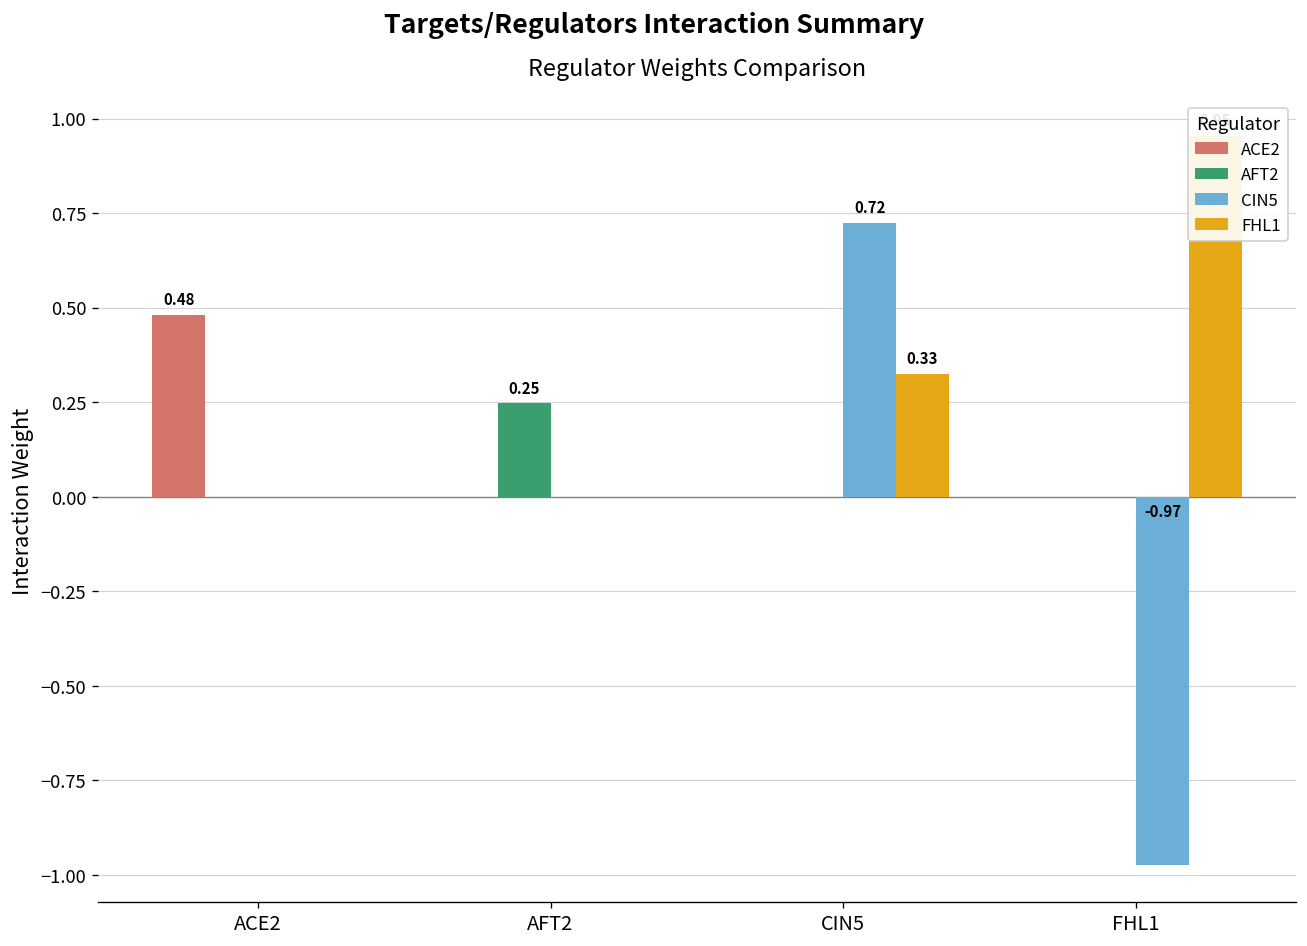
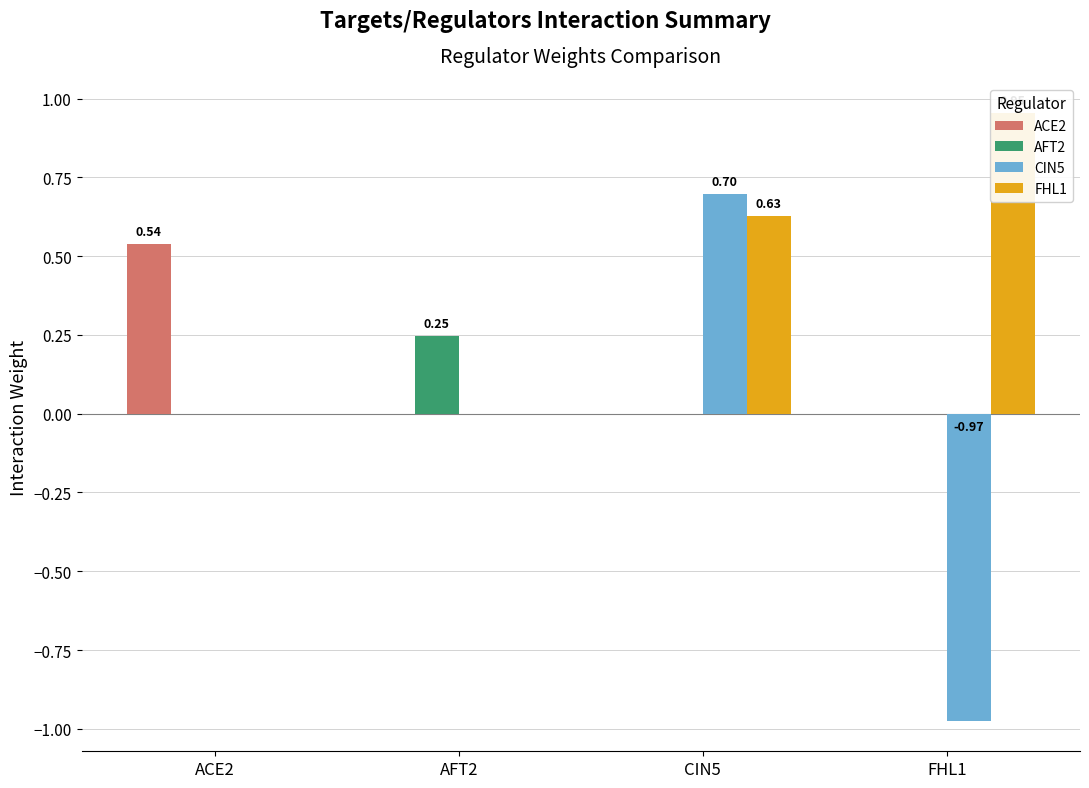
  {
    "ACE2": {
-     "ACE2": 0.48
+     "ACE2": 0.54
    },
    "AFT2": {
      "AFT2": 0.25
    },
    "CIN5": {
-     "CIN5": 0.72,
+     "CIN5": 0.70,
      "FHL1": -0.97
    },
    "FHL1": {
-     "CIN5": 0.33
+     "CIN5": 0.63
    }
  }
